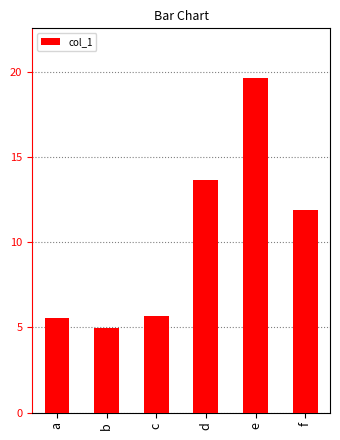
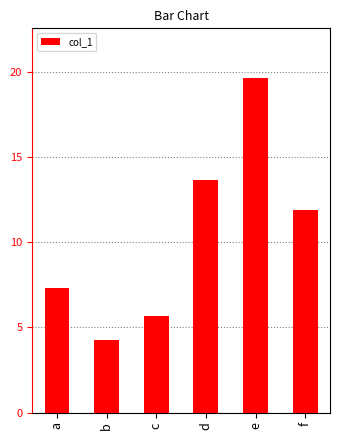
  {
-   "a": 5.6,
-   "b": 5.0,
+   "a": 7.3,
+   "b": 4.2,
    "c": 5.7,
    "d": 13.7,
    "e": 19.6,
    "f": 11.9
  }
